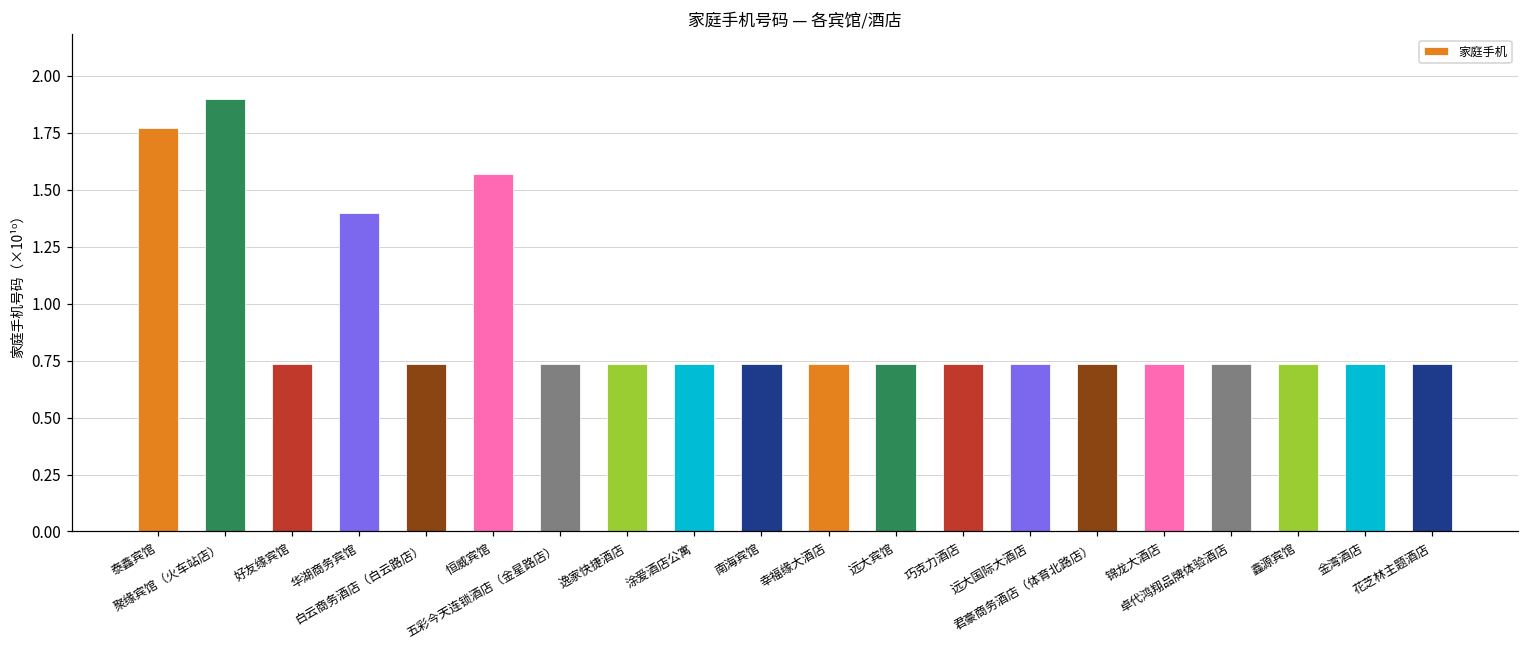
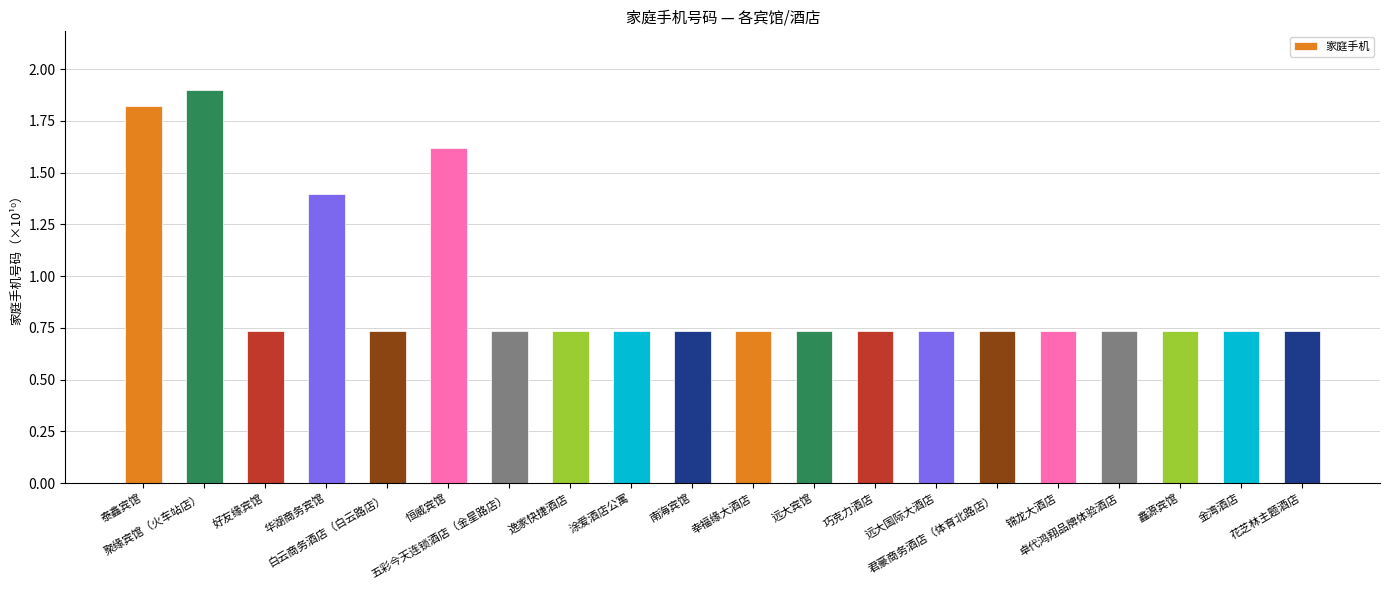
  {
-   "泰鑫宾馆": 1.77,
+   "泰鑫宾馆": 1.82,
    "聚缘宾馆（火车站店）": 1.90,
    "好友缘宾馆": 0.73,
    "华湖商务宾馆": 1.40,
    "白云商务酒店（白云路店）": 0.73,
-   "恒威宾馆": 1.57,
+   "恒威宾馆": 1.62,
    "五彩今天连锁酒店（金星路店）": 0.73,
    "逸家快捷酒店": 0.73,
    "涂爱酒店公寓": 0.73,
    "南海宾馆": 0.73,
    "幸福缘大酒店": 0.73,
    "远大宾馆": 0.73,
    "巧克力酒店": 0.73,
    "远大国际大酒店": 0.73,
    "君豪商务酒店（体育北路店）": 0.73,
    "锦龙大酒店": 0.73,
    "卓代鸿翔品牌体验酒店": 0.73,
    "鑫源宾馆": 0.73,
    "金湾酒店": 0.73,
    "花芝林主题酒店": 0.73
  }
